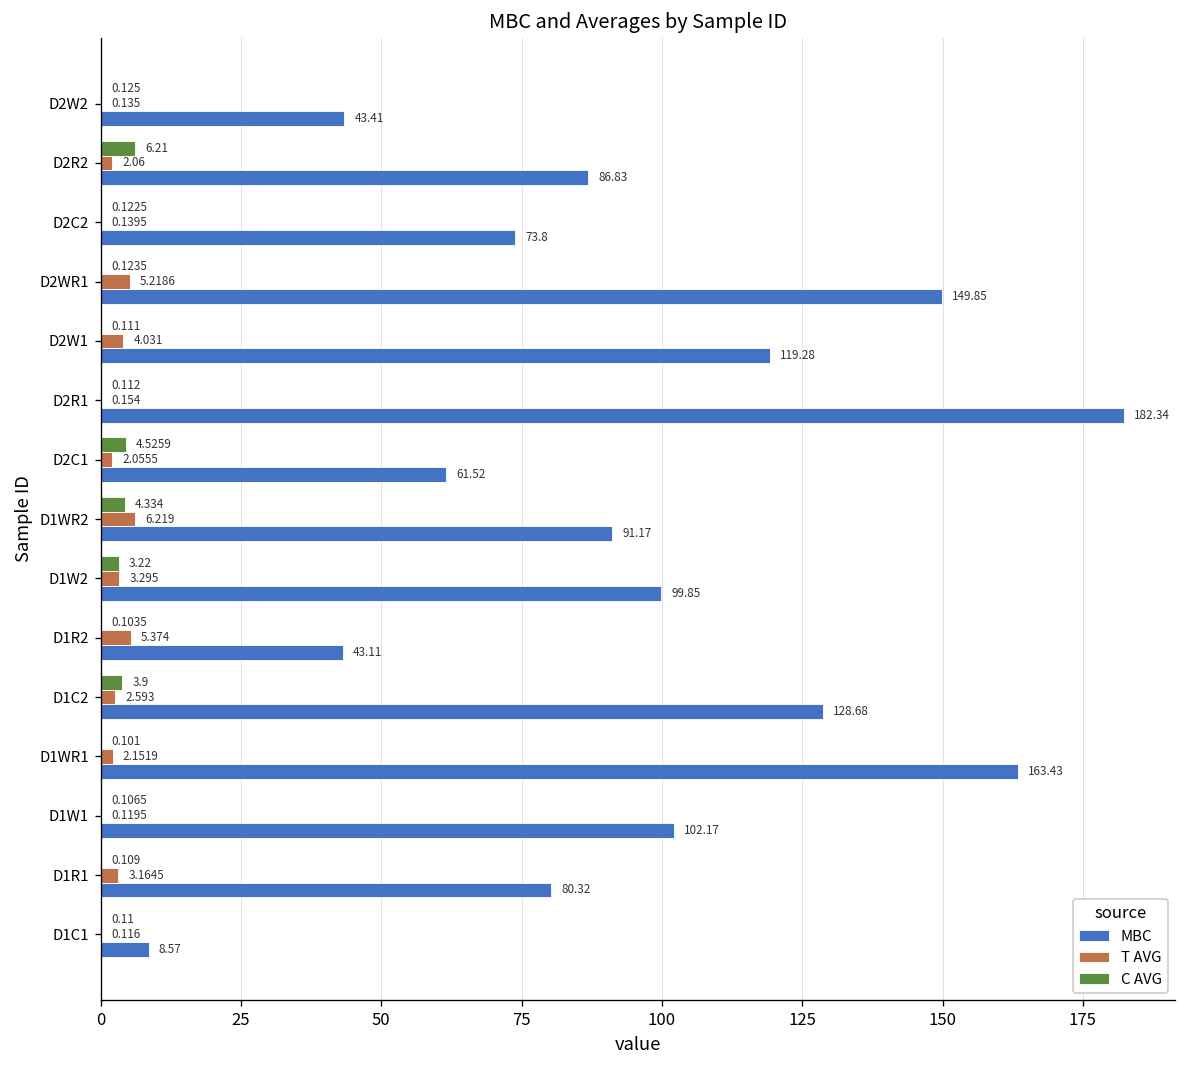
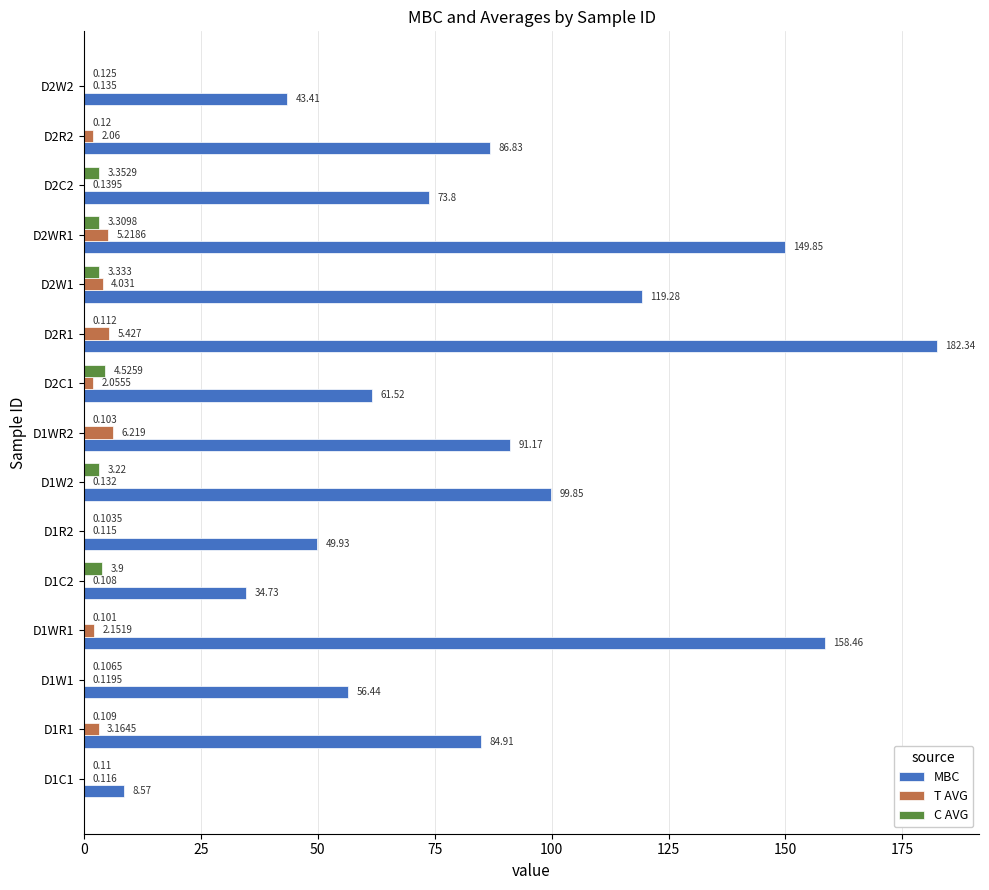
  {
    "MBC": {
      "D2W2": 43.41,
      "D2R2": 86.83,
      "D2C2": 73.8,
      "D2WR1": 149.85,
      "D2W1": 119.28,
      "D2R1": 182.34,
      "D2C1": 61.52,
      "D1WR2": 91.17,
      "D1W2": 99.85,
-     "D1R2": 43.11,
-     "D1C2": 128.68,
-     "D1WR1": 163.43,
-     "D1W1": 102.17,
-     "D1R1": 80.32,
+     "D1R2": 49.93,
+     "D1C2": 34.73,
+     "D1WR1": 158.46,
+     "D1W1": 56.44,
+     "D1R1": 84.91,
      "D1C1": 8.57
    },
    "T AVG": {
      "D2W2": 0.135,
      "D2R2": 2.06,
      "D2C2": 0.1395,
      "D2WR1": 5.2186,
      "D2W1": 4.031,
-     "D2R1": 0.154,
+     "D2R1": 5.427,
      "D2C1": 2.0555,
      "D1WR2": 6.219,
-     "D1W2": 3.295,
-     "D1R2": 5.374,
-     "D1C2": 2.593,
+     "D1W2": 0.132,
+     "D1R2": 0.115,
+     "D1C2": 0.108,
      "D1WR1": 2.1519,
      "D1W1": 0.1195,
      "D1R1": 3.1645,
      "D1C1": 0.116
    },
    "C AVG": {
      "D2W2": 0.125,
-     "D2R2": 6.21,
-     "D2C2": 0.1225,
-     "D2WR1": 0.1235,
-     "D2W1": 0.111,
+     "D2R2": 0.12,
+     "D2C2": 3.3529,
+     "D2WR1": 3.3098,
+     "D2W1": 3.333,
      "D2R1": 0.112,
      "D2C1": 4.5259,
-     "D1WR2": 4.334,
+     "D1WR2": 0.103,
      "D1W2": 3.22,
      "D1R2": 0.1035,
      "D1C2": 3.9,
      "D1WR1": 0.101,
      "D1W1": 0.1065,
      "D1R1": 0.109,
      "D1C1": 0.11
    }
  }
